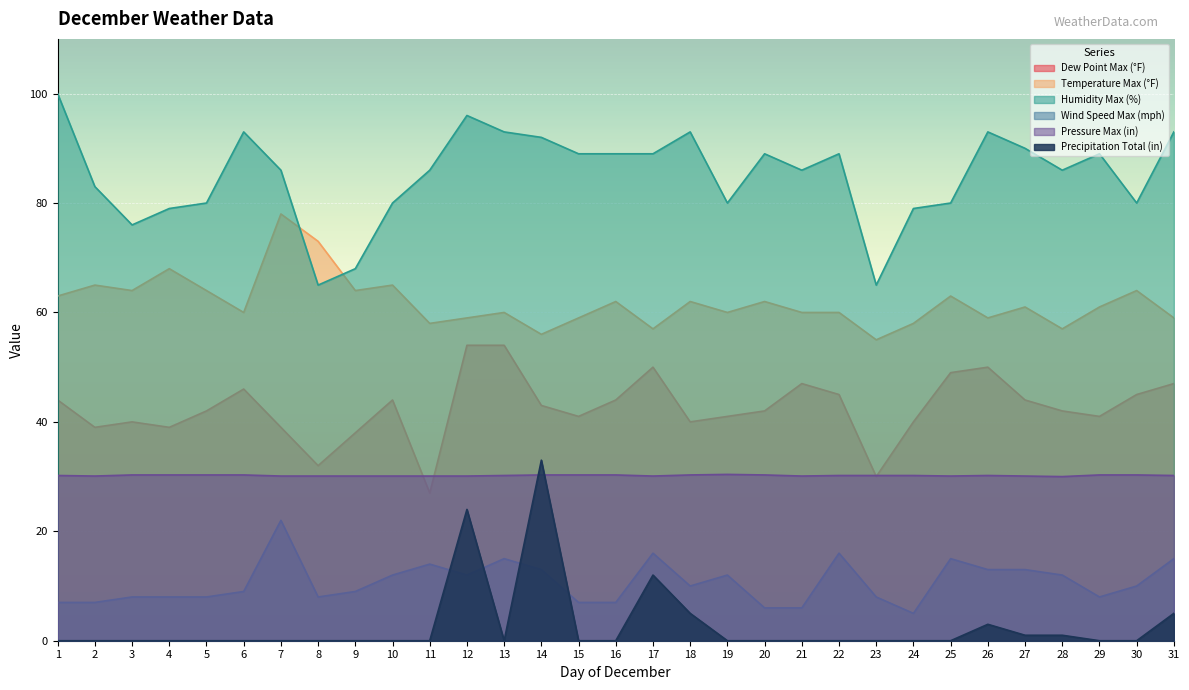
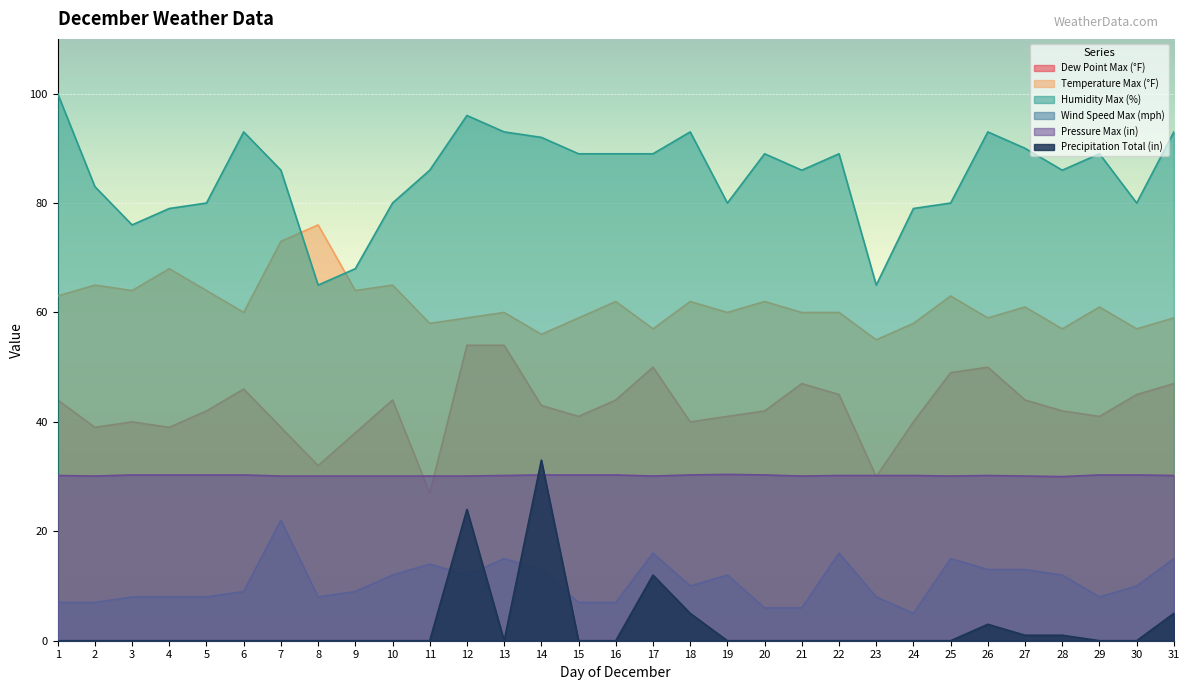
  {
    "Dew Point Max (°F)": {
      "1": 44,
      "2": 39,
      "3": 40,
      "4": 39,
      "5": 42,
      "6": 46,
      "7": 39,
      "8": 32,
      "9": 38,
      "10": 44,
      "11": 27,
      "12": 54,
      "13": 54,
      "14": 43,
      "15": 41,
      "16": 44,
      "17": 50,
      "18": 40,
      "19": 41,
      "20": 42,
      "21": 47,
      "22": 45,
      "24": 40,
      "25": 49,
      "26": 50,
      "27": 44,
      "28": 42,
      "29": 41,
      "30": 45,
      "31": 47
    },
    "Temperature Max (°F)": {
      "1": 63,
      "2": 65,
      "3": 64,
      "4": 68,
      "5": 64,
      "6": 60,
-     "7": 78,
-     "8": 73,
+     "7": 73,
+     "8": 76,
      "9": 64,
      "10": 65,
      "11": 58,
      "12": 59,
      "13": 60,
      "14": 56,
      "15": 59,
      "16": 62,
      "17": 57,
      "18": 62,
      "19": 60,
      "20": 62,
      "21": 60,
      "22": 60,
      "23": 55,
      "24": 58,
      "25": 63,
      "26": 59,
      "27": 61,
      "28": 57,
      "29": 61,
-     "30": 64,
+     "30": 57,
      "31": 59
    },
    "Precipitation Total (in)": {
      "1": 0,
      "2": 0,
      "3": 0,
      "4": 0,
      "5": 0,
      "6": 0,
      "7": 0,
      "8": 0,
      "9": 0,
      "10": 0,
      "11": 0,
      "12": 24,
      "13": 0,
      "14": 33,
      "15": 0,
      "16": 0,
      "17": 12,
      "18": 5,
      "19": 0,
      "20": 0,
      "21": 0,
      "22": 0,
      "23": 0,
      "24": 0,
      "25": 0,
      "26": 3,
      "27": 1,
      "28": 1,
      "29": 0,
      "30": 0,
      "31": 5
    }
  }
